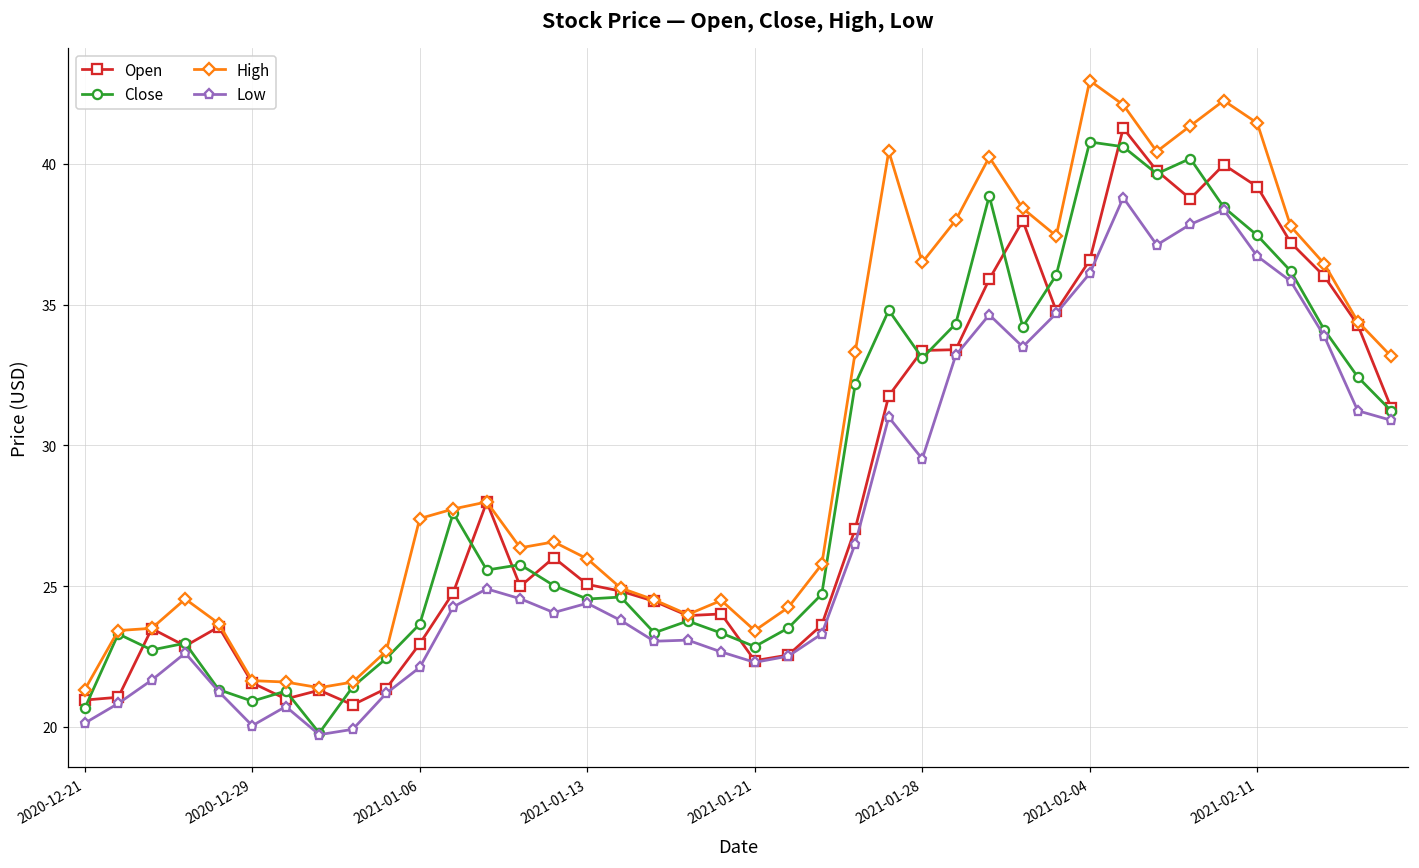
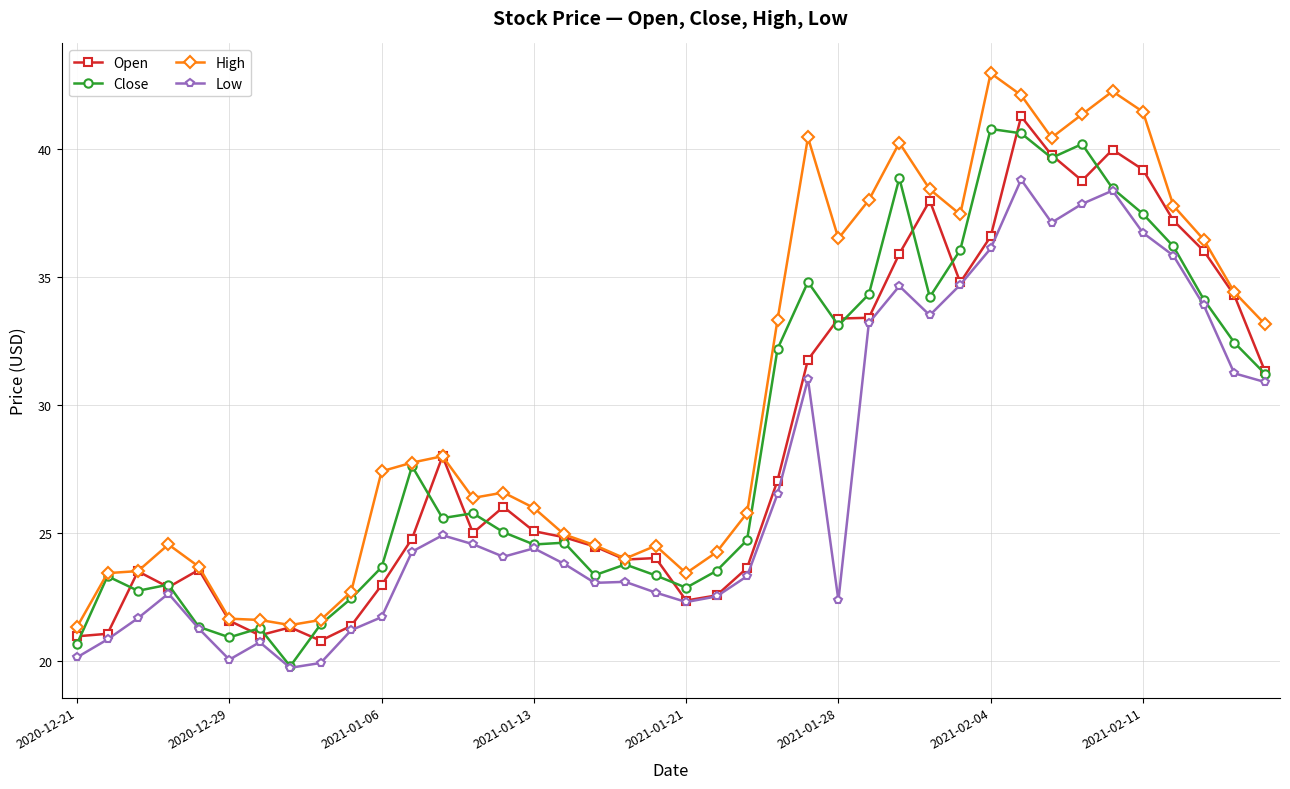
  {
    "Open": {
      "2020-12-21": 21.0,
      "2021-01-06": 23.0,
      "2021-01-13": 25.1,
      "2021-01-28": 33.4,
      "2021-02-04": 36.6,
      "2021-02-11": 39.2
    },
    "Close": {
      "2020-12-21": 20.7,
      "2020-12-29": 20.9,
      "2021-01-06": 23.7,
      "2021-01-13": 24.5,
      "2021-01-21": 22.9,
      "2021-01-28": 33.1,
      "2021-02-04": 40.8,
      "2021-02-11": 37.5
    },
    "High": {
      "2020-12-21": 21.3,
      "2021-01-06": 27.4,
      "2021-01-13": 26.0,
      "2021-01-21": 23.4,
      "2021-01-28": 36.5,
      "2021-02-04": 43.0,
      "2021-02-11": 41.5
    },
    "Low": {
      "2020-12-21": 20.1,
      "2020-12-29": 20.0,
-     "2021-01-06": 22.1,
+     "2021-01-06": 21.7,
      "2021-01-13": 24.4,
-     "2021-01-28": 29.5,
+     "2021-01-28": 22.4,
      "2021-02-04": 36.1,
      "2021-02-11": 36.7
    }
  }
